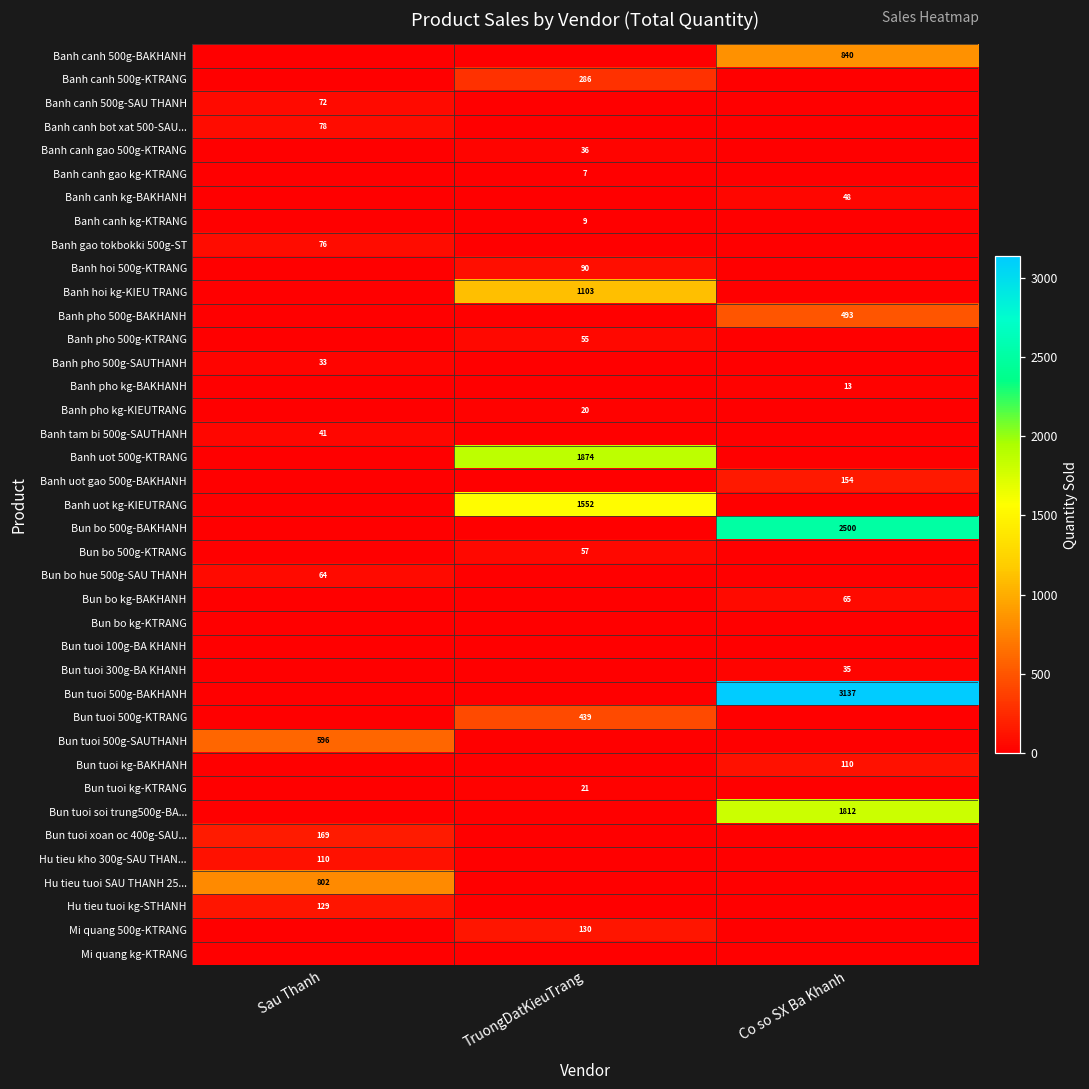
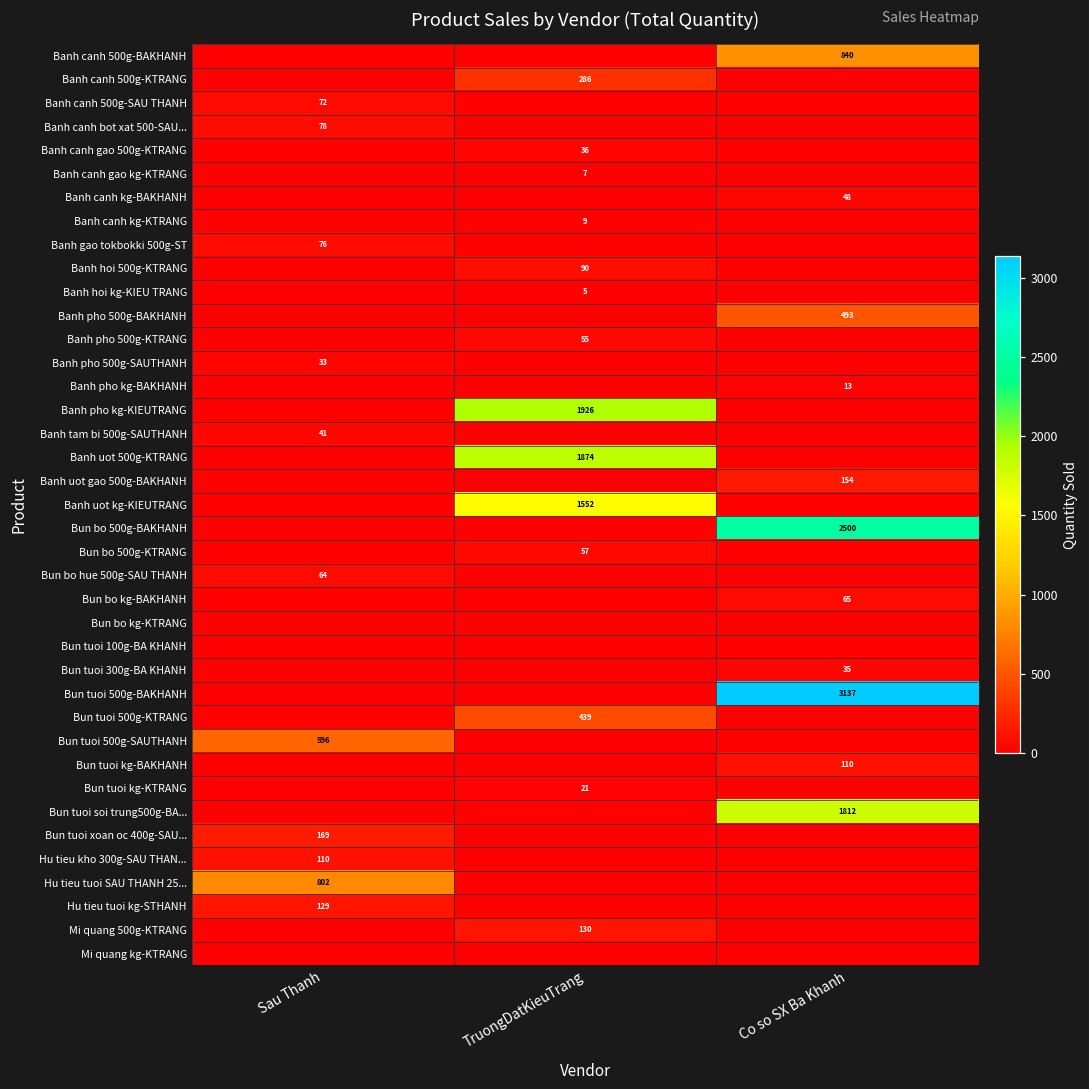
  {
    "Banh canh 500g-BAKHANH": {
      "Co so SX Ba Khanh": 840
    },
    "Banh canh 500g-KTRANG": {
      "TruongDatKieuTrang": 286
    },
    "Banh canh 500g-SAU THANH": {
      "Sau Thanh": 72
    },
    "Banh canh bot xat 500-SAU...": {
      "Sau Thanh": 78
    },
    "Banh canh gao 500g-KTRANG": {
      "TruongDatKieuTrang": 36
    },
    "Banh canh gao kg-KTRANG": {
      "TruongDatKieuTrang": 7
    },
    "Banh canh kg-BAKHANH": {
      "Co so SX Ba Khanh": 48
    },
    "Banh canh kg-KTRANG": {
      "TruongDatKieuTrang": 9
    },
    "Banh gao tokbokki 500g-ST": {
      "Sau Thanh": 76
    },
    "Banh hoi 500g-KTRANG": {
      "TruongDatKieuTrang": 90
    },
    "Banh hoi kg-KIEU TRANG": {
-     "TruongDatKieuTrang": 1103
+     "TruongDatKieuTrang": 5
    },
    "Banh pho 500g-BAKHANH": {
      "Co so SX Ba Khanh": 493
    },
    "Banh pho 500g-KTRANG": {
      "TruongDatKieuTrang": 55
    },
    "Banh pho 500g-SAUTHANH": {
      "Sau Thanh": 33
    },
    "Banh pho kg-BAKHANH": {
      "Co so SX Ba Khanh": 13
    },
    "Banh pho kg-KIEUTRANG": {
-     "TruongDatKieuTrang": 20
+     "TruongDatKieuTrang": 1926
    },
    "Banh tam bi 500g-SAUTHANH": {
      "Sau Thanh": 41
    },
    "Banh uot 500g-KTRANG": {
      "TruongDatKieuTrang": 1874
    },
    "Banh uot gao 500g-BAKHANH": {
      "Co so SX Ba Khanh": 154
    },
    "Banh uot kg-KIEUTRANG": {
      "TruongDatKieuTrang": 1552
    },
    "Bun bo 500g-BAKHANH": {
      "Co so SX Ba Khanh": 2500
    },
    "Bun bo 500g-KTRANG": {
      "TruongDatKieuTrang": 57
    },
    "Bun bo hue 500g-SAU THANH": {
      "Sau Thanh": 64
    },
    "Bun bo kg-BAKHANH": {
      "Co so SX Ba Khanh": 65
    },
    "Bun tuoi 300g-BA KHANH": {
      "Co so SX Ba Khanh": 35
    },
    "Bun tuoi 500g-BAKHANH": {
      "Co so SX Ba Khanh": 3137
    },
    "Bun tuoi 500g-KTRANG": {
      "TruongDatKieuTrang": 439
    },
    "Bun tuoi 500g-SAUTHANH": {
      "Sau Thanh": 596
    },
    "Bun tuoi kg-BAKHANH": {
      "Co so SX Ba Khanh": 110
    },
    "Bun tuoi kg-KTRANG": {
      "TruongDatKieuTrang": 21
    },
    "Bun tuoi soi trung500g-BA...": {
      "Co so SX Ba Khanh": 1812
    },
    "Bun tuoi xoan oc 400g-SAU...": {
      "Sau Thanh": 169
    },
    "Hu tieu kho 300g-SAU THAN...": {
      "Sau Thanh": 110
    },
    "Hu tieu tuoi SAU THANH 25...": {
      "Sau Thanh": 802
    },
    "Hu tieu tuoi kg-STHANH": {
      "Sau Thanh": 129
    },
    "Mi quang 500g-KTRANG": {
      "TruongDatKieuTrang": 130
    }
  }
